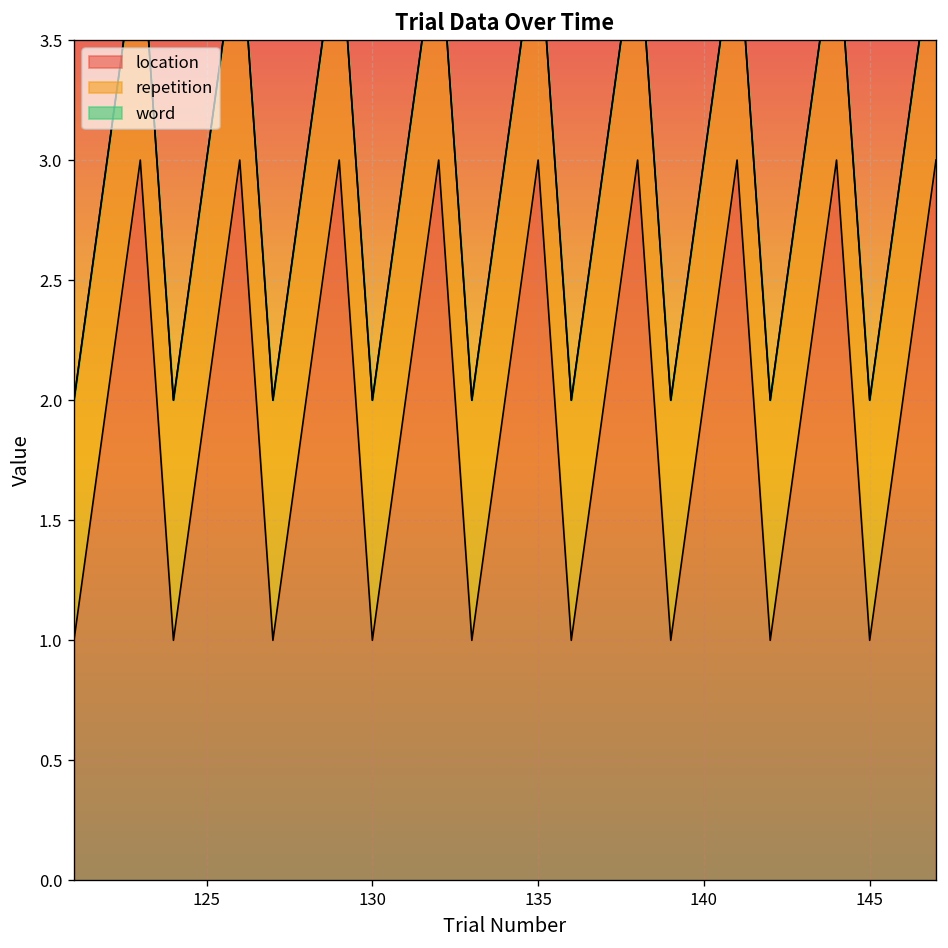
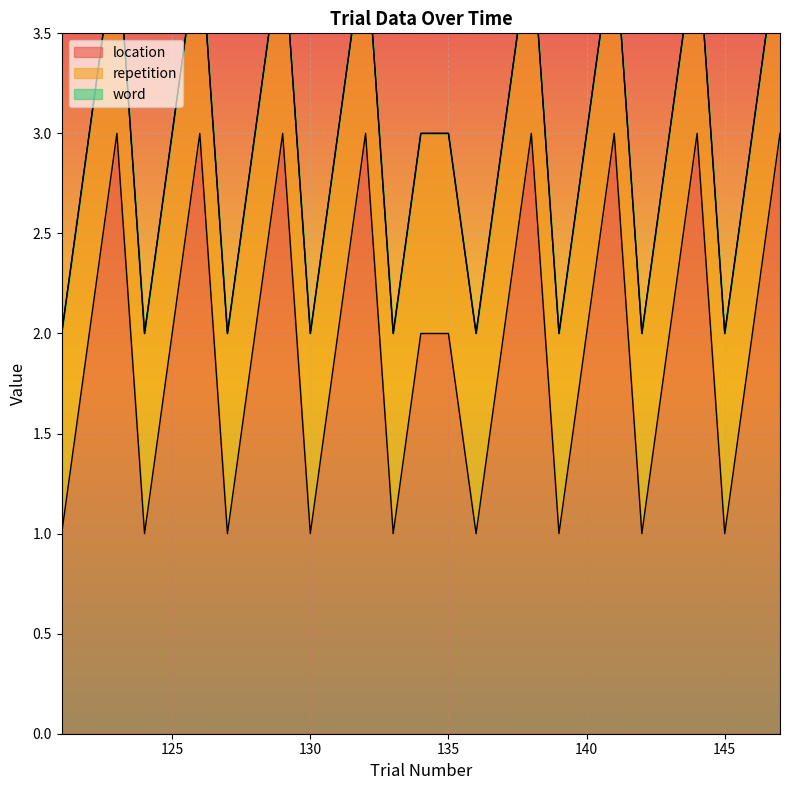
  {
    "location": {
      "125": 2,
      "130": 1,
-     "135": 3,
+     "135": 2,
      "140": 2,
      "145": 1
    }
  }
